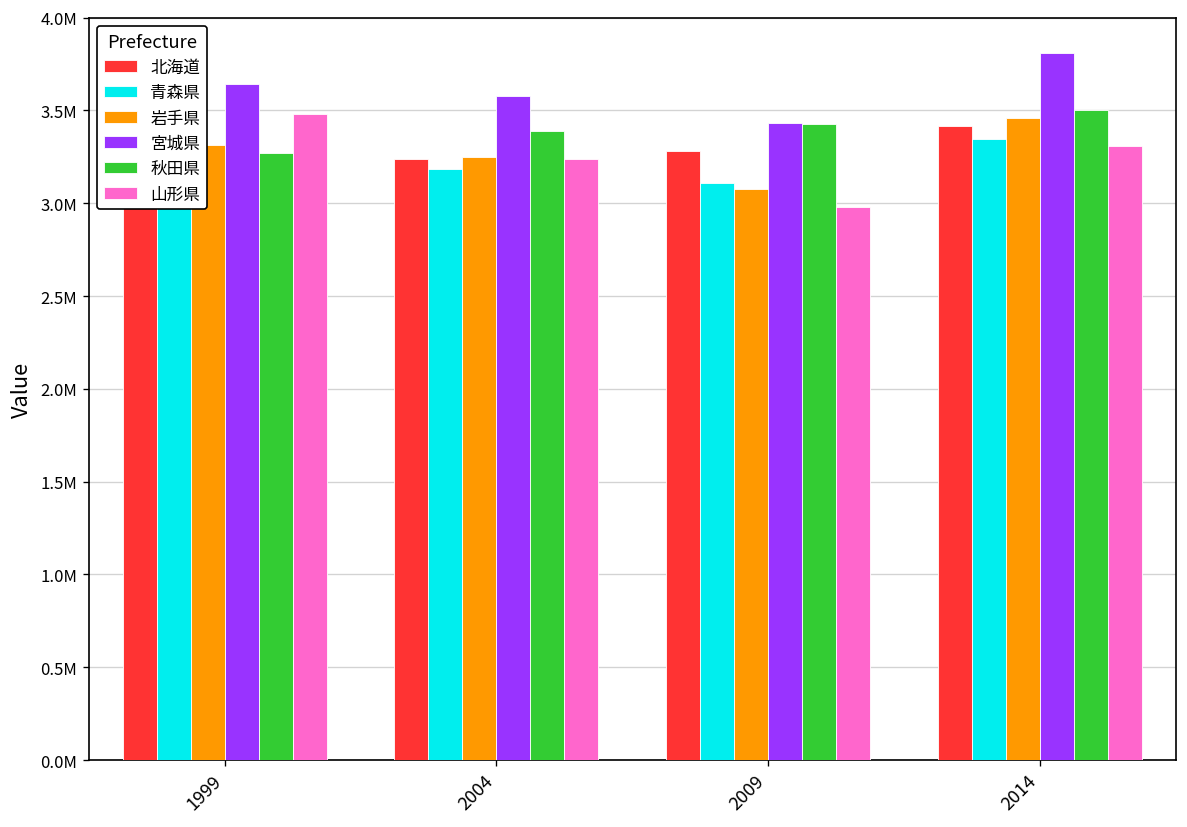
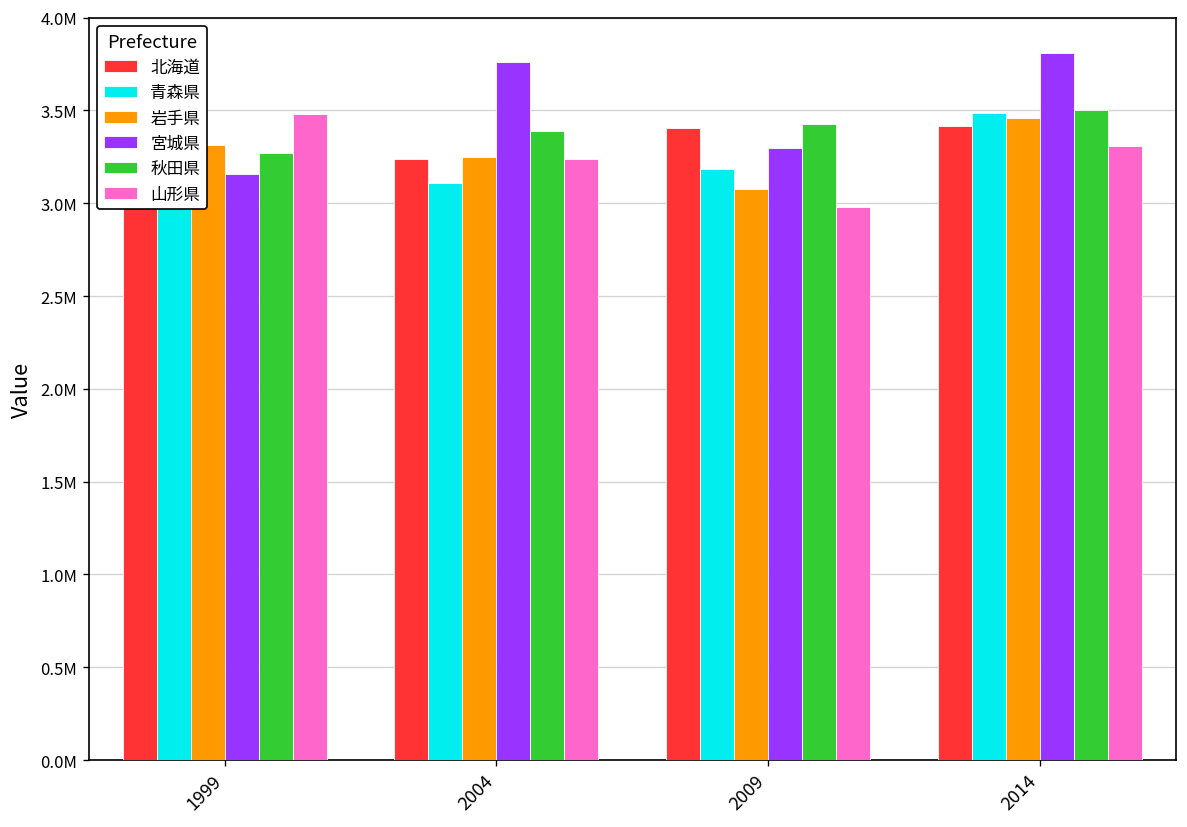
  {
    "北海道": {
      "2004": 3240000,
-     "2009": 3280000,
+     "2009": 3410000,
      "2014": 3420000
    },
    "青森県": {
-     "2004": 3180000,
-     "2009": 3110000,
-     "2014": 3350000
+     "2004": 3110000,
+     "2009": 3180000,
+     "2014": 3480000
    },
    "岩手県": {
      "1999": 3320000,
      "2004": 3250000,
      "2009": 3080000,
      "2014": 3460000
    },
    "宮城県": {
-     "1999": 3640000,
-     "2004": 3580000,
-     "2009": 3430000,
+     "1999": 3160000,
+     "2004": 3760000,
+     "2009": 3300000,
      "2014": 3810000
    },
    "秋田県": {
      "1999": 3270000,
      "2004": 3390000,
      "2009": 3430000,
      "2014": 3500000
    },
    "山形県": {
      "1999": 3480000,
      "2004": 3240000,
      "2009": 2980000,
      "2014": 3310000
    }
  }
